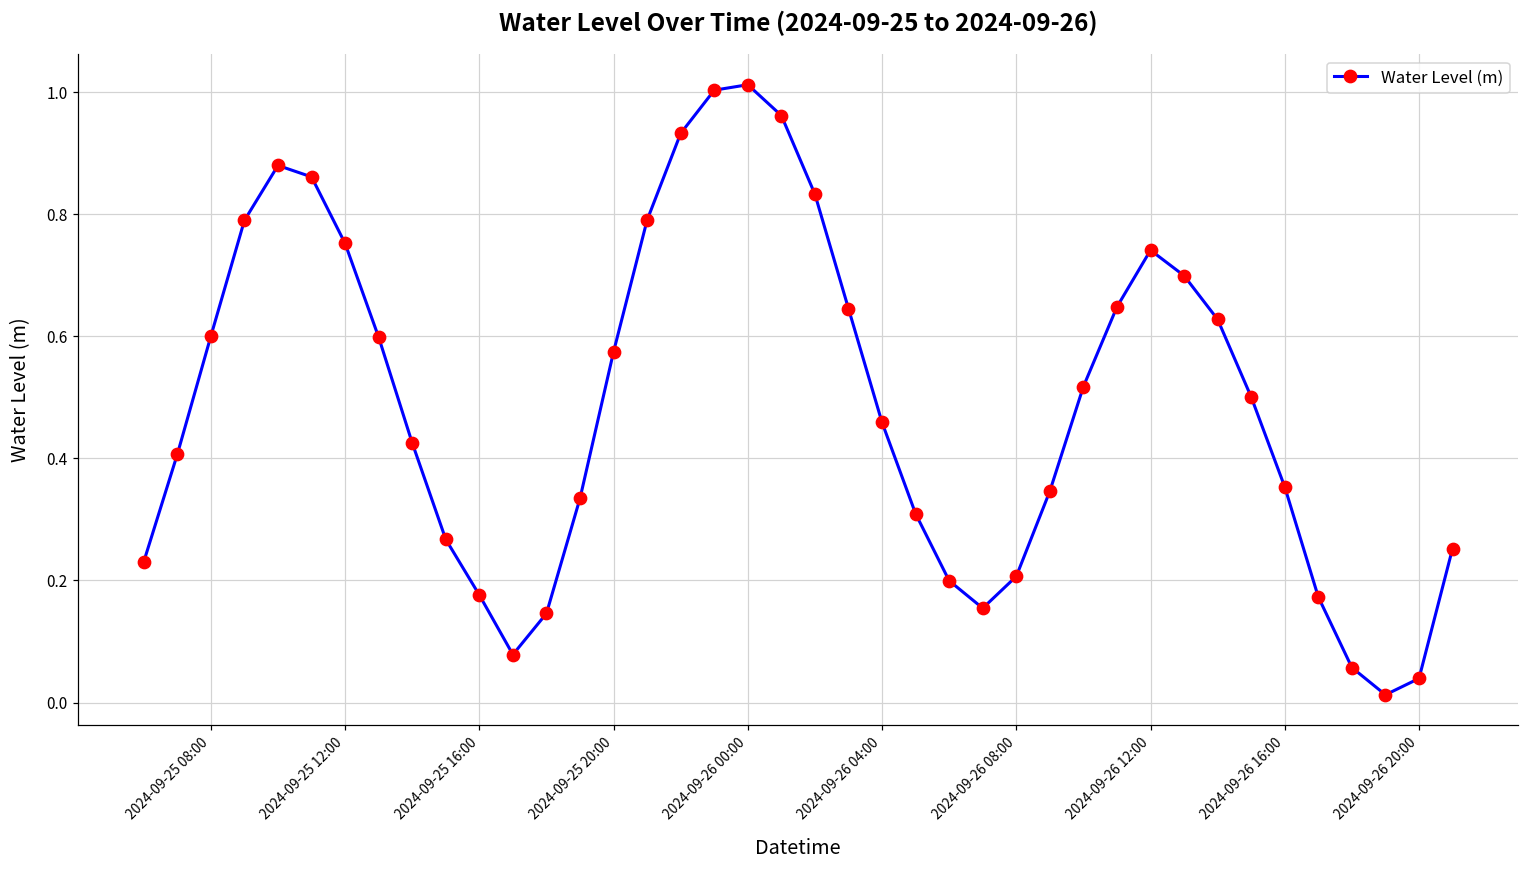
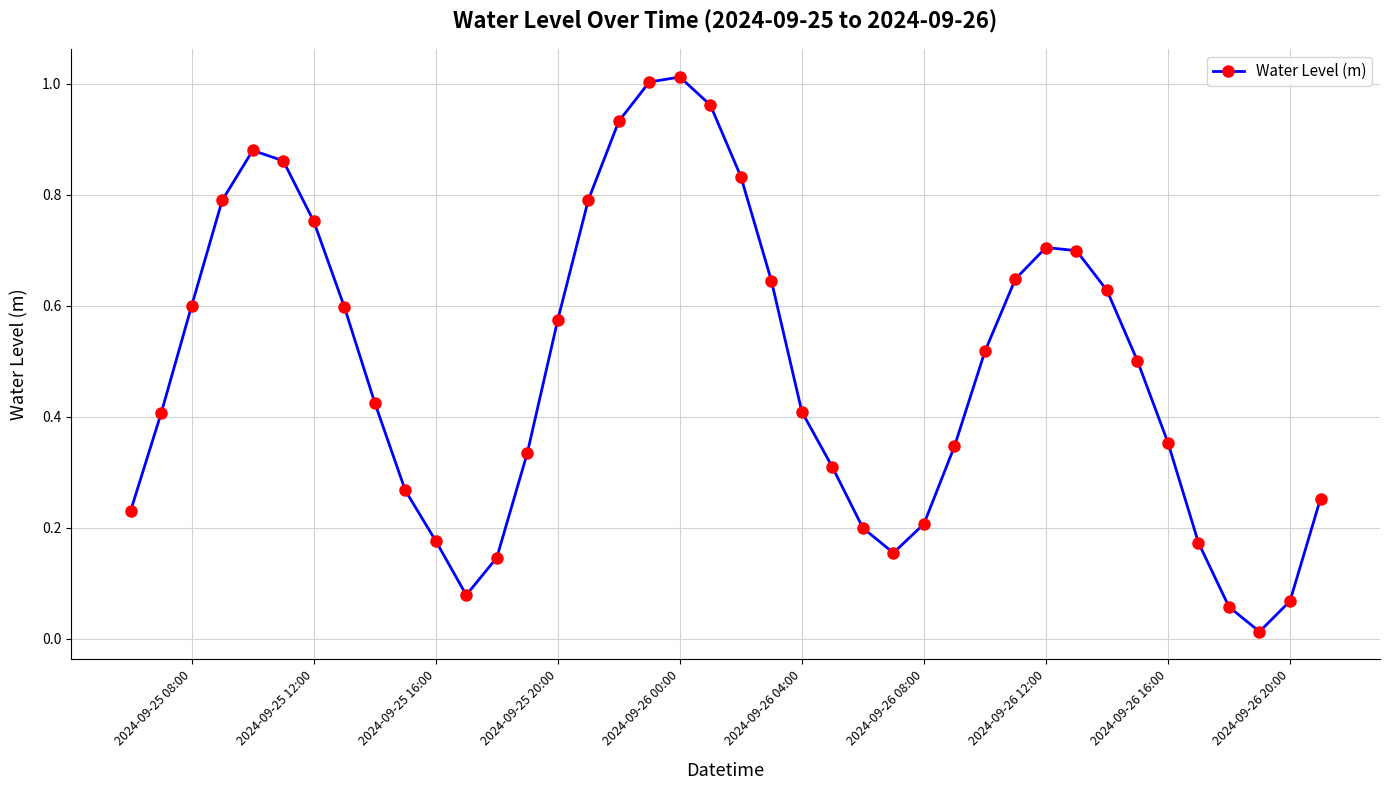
  {
    "2024-09-25 08:00": 0.60,
    "2024-09-25 12:00": 0.75,
    "2024-09-25 16:00": 0.18,
    "2024-09-25 20:00": 0.57,
    "2024-09-26 00:00": 1.01,
-   "2024-09-26 04:00": 0.46,
+   "2024-09-26 04:00": 0.41,
    "2024-09-26 08:00": 0.21,
-   "2024-09-26 12:00": 0.74,
+   "2024-09-26 12:00": 0.70,
    "2024-09-26 16:00": 0.35,
-   "2024-09-26 20:00": 0.04
+   "2024-09-26 20:00": 0.07
  }
